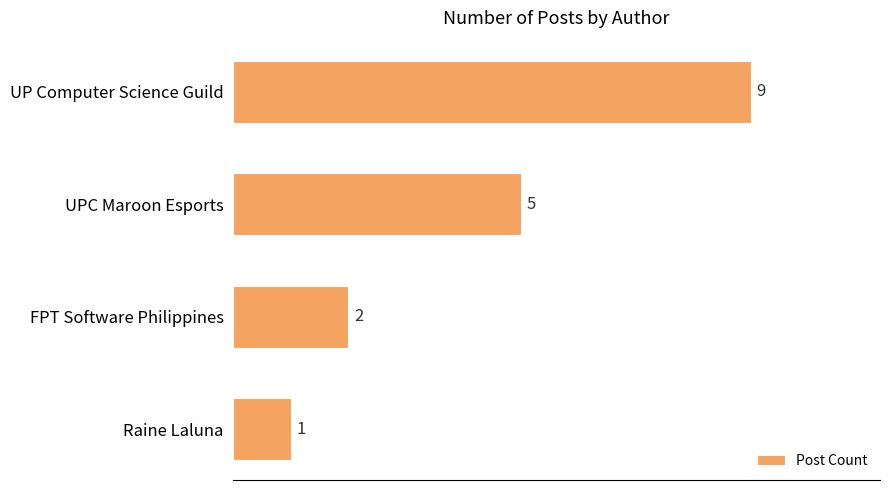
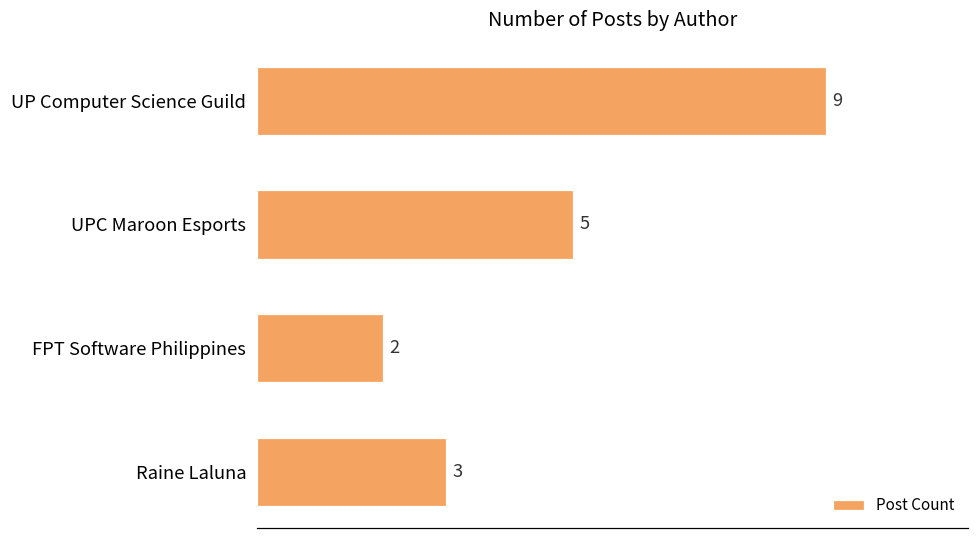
  {
    "UP Computer Science Guild": 9,
    "UPC Maroon Esports": 5,
    "FPT Software Philippines": 2,
-   "Raine Laluna": 1
+   "Raine Laluna": 3
  }
